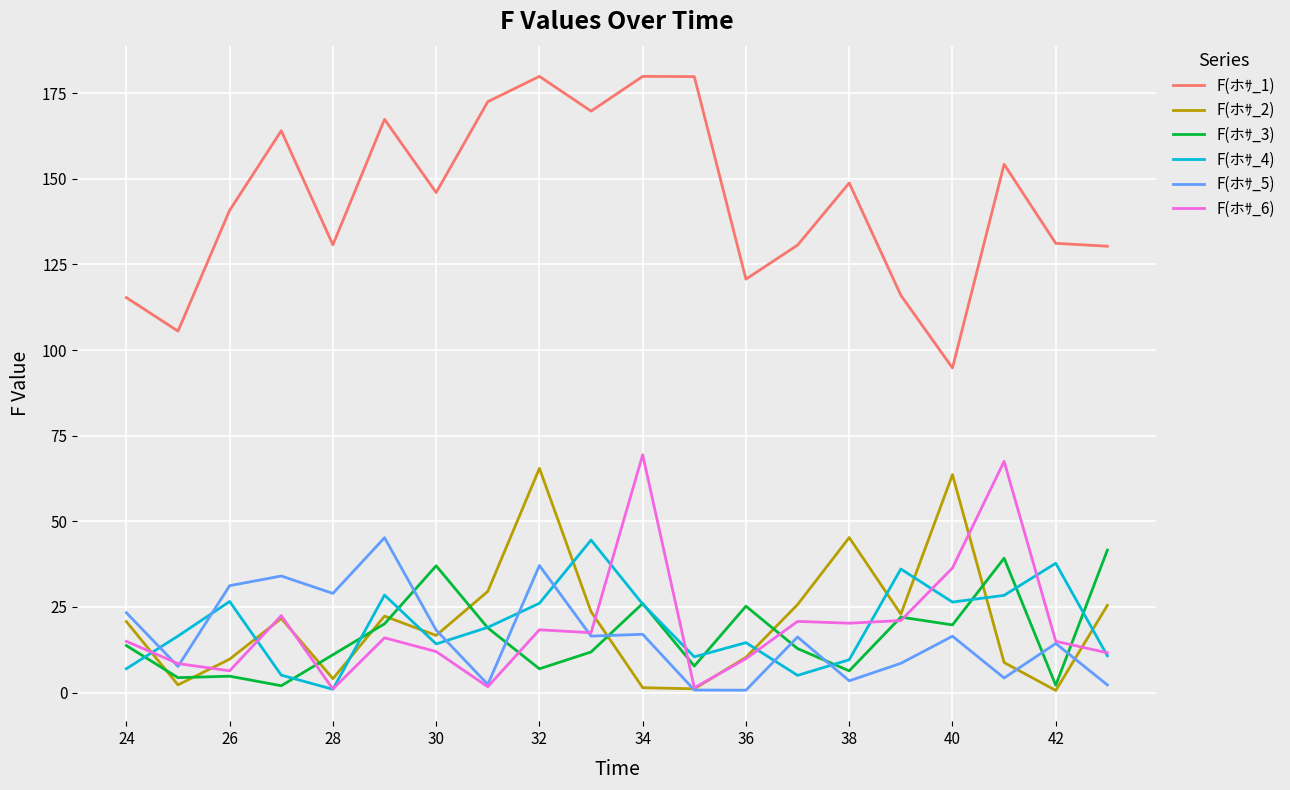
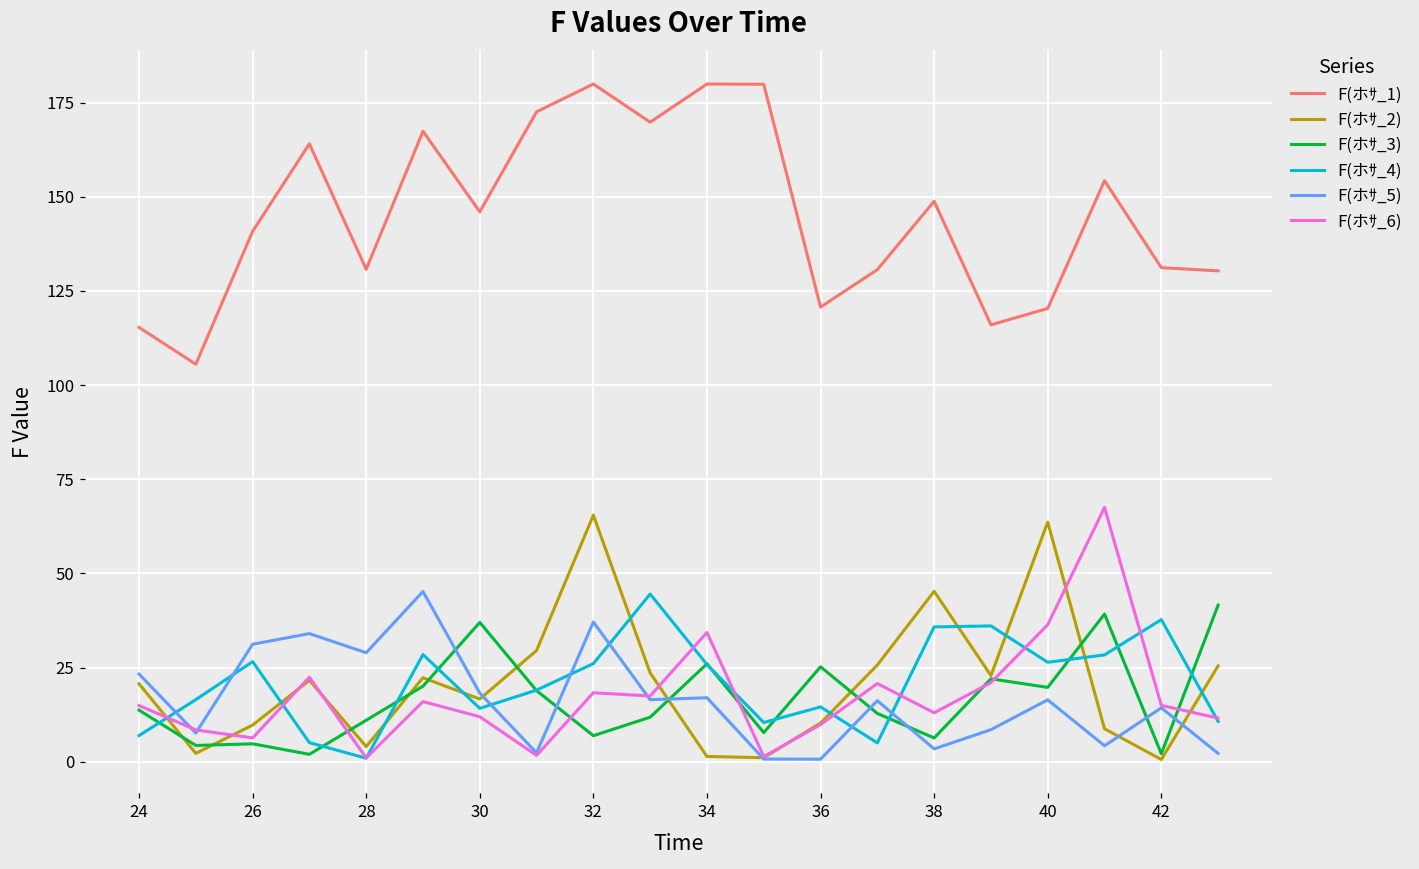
  {
    "F(ホｻ_1)": {
      "24": 115,
      "26": 141,
      "28": 131,
      "30": 146,
      "32": 180,
      "34": 180,
      "36": 121,
      "38": 149,
-     "40": 95,
+     "40": 120,
      "42": 131
    },
    "F(ホｻ_2)": {
      "24": 21,
      "26": 10,
      "28": 4,
      "30": 17,
      "32": 65,
      "34": 1,
      "38": 45,
      "40": 64,
      "42": 1
    },
    "F(ホｻ_3)": {
      "24": 14,
      "26": 5,
      "28": 11,
      "30": 37,
      "32": 7,
      "36": 25,
      "38": 6,
      "40": 20,
      "42": 2
    },
    "F(ホｻ_4)": {
      "24": 7,
      "26": 27,
      "30": 14,
      "32": 26,
      "36": 15,
-     "38": 10,
+     "38": 36,
      "40": 26,
      "42": 38
    },
    "F(ホｻ_5)": {
      "24": 23,
      "26": 31,
      "28": 29,
      "30": 18,
      "32": 37,
      "34": 17,
      "36": 1,
      "38": 3,
      "40": 16
    },
    "F(ホｻ_6)": {
      "24": 15,
      "26": 6,
      "30": 12,
      "32": 18,
-     "34": 69,
-     "38": 20,
+     "34": 34,
+     "38": 13,
      "40": 36
    }
  }
